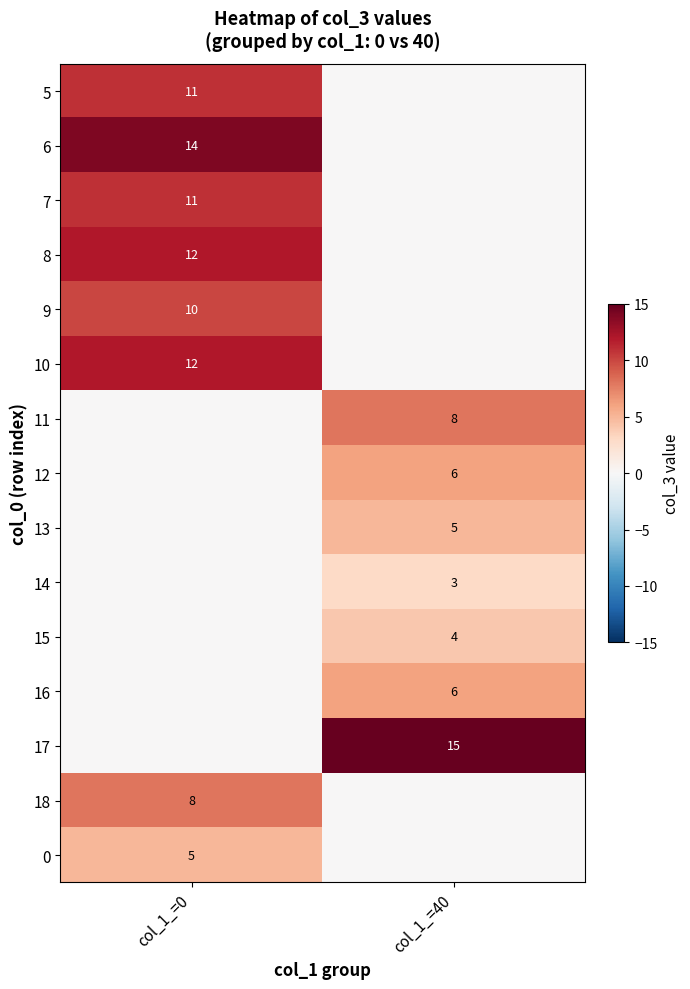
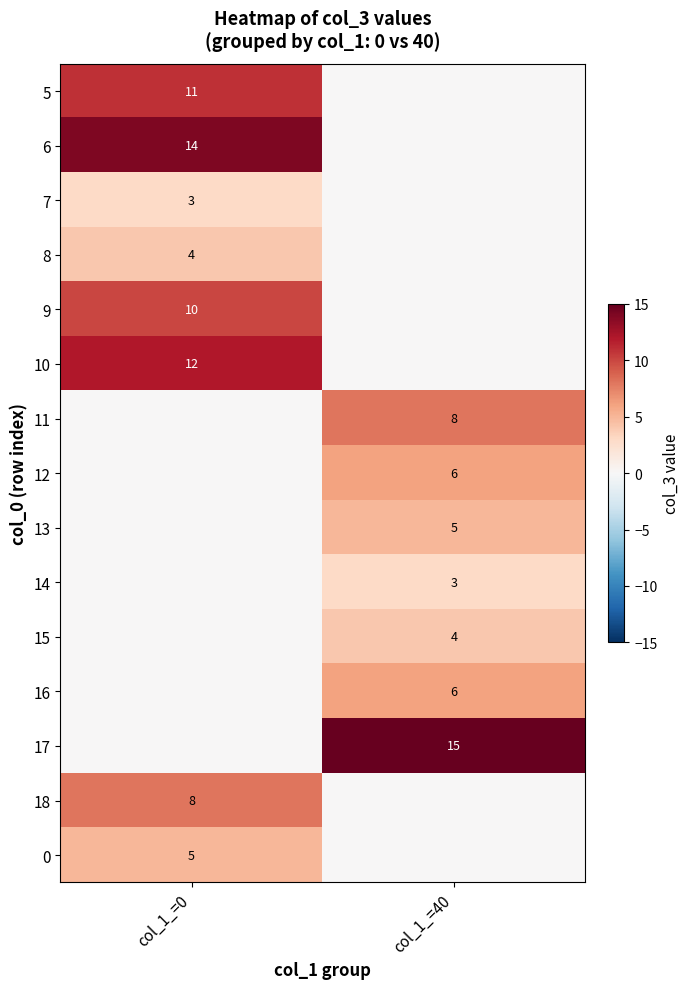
  {
    "5": {
      "col_1_=0": 11
    },
    "6": {
      "col_1_=0": 14
    },
    "7": {
-     "col_1_=0": 11
+     "col_1_=0": 3
    },
    "8": {
-     "col_1_=0": 12
+     "col_1_=0": 4
    },
    "9": {
      "col_1_=0": 10
    },
    "10": {
      "col_1_=0": 12
    },
    "11": {
      "col_1_=40": 8
    },
    "12": {
      "col_1_=40": 6
    },
    "13": {
      "col_1_=40": 5
    },
    "14": {
      "col_1_=40": 3
    },
    "15": {
      "col_1_=40": 4
    },
    "16": {
      "col_1_=40": 6
    },
    "17": {
      "col_1_=40": 15
    },
    "18": {
      "col_1_=0": 8
    },
    "0": {
      "col_1_=0": 5
    }
  }
